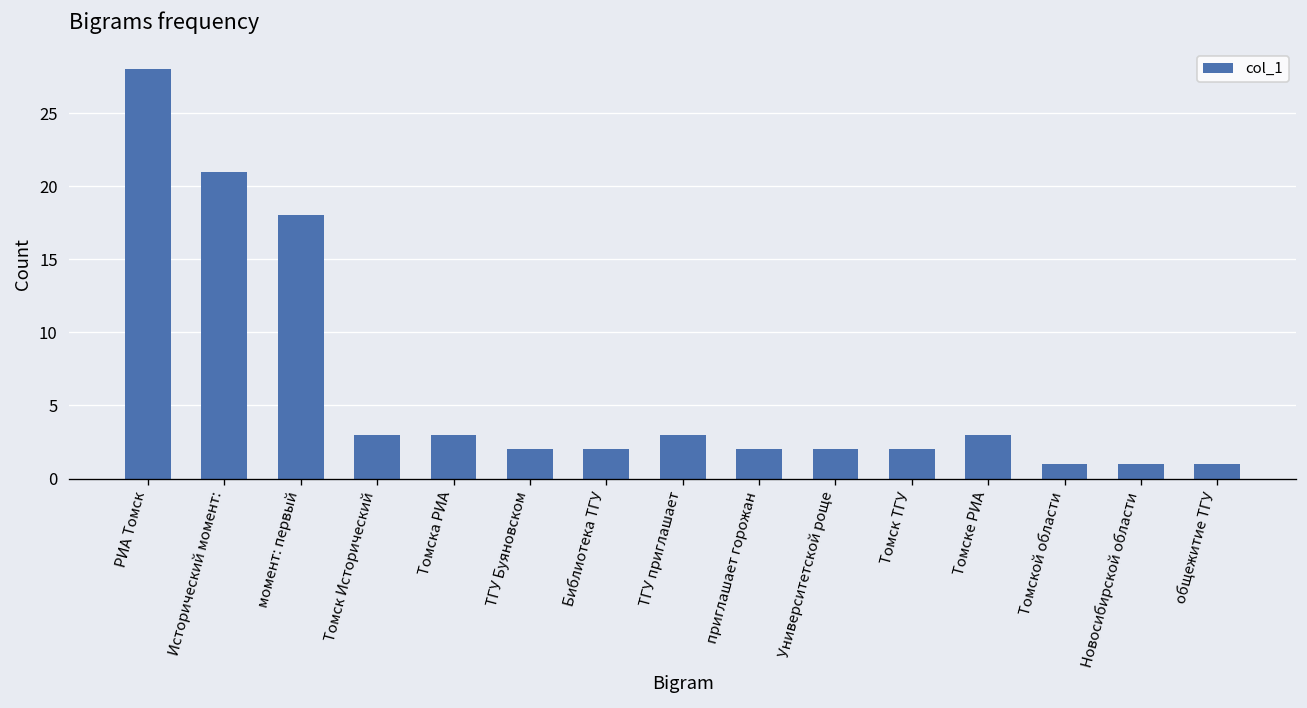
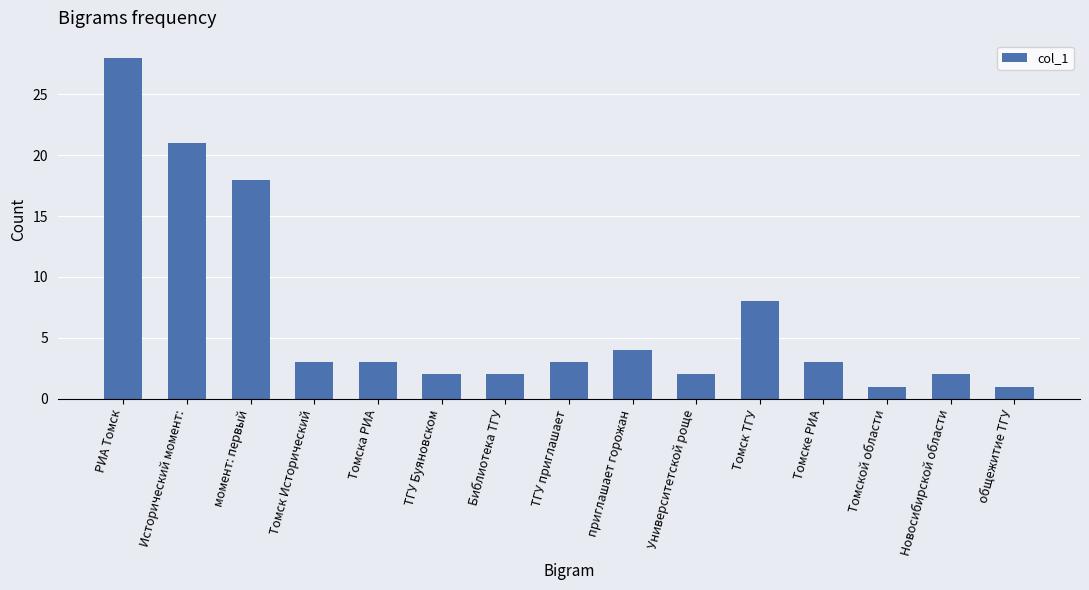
  {
    "РИА Томск": 28,
    "Исторический момент:": 21,
    "момент: первый": 18,
    "Томск Исторический": 3,
    "Томска РИА": 3,
    "ТГУ Буяновском": 2,
    "Библиотека ТГУ": 2,
    "ТГУ приглашает": 3,
-   "приглашает горожан": 2,
+   "приглашает горожан": 4,
    "Университетской роще": 2,
-   "Томск ТГУ": 2,
+   "Томск ТГУ": 8,
    "Томске РИА": 3,
    "Томской области": 1,
-   "Новосибирской области": 1,
+   "Новосибирской области": 2,
    "общежитие ТГУ": 1
  }
